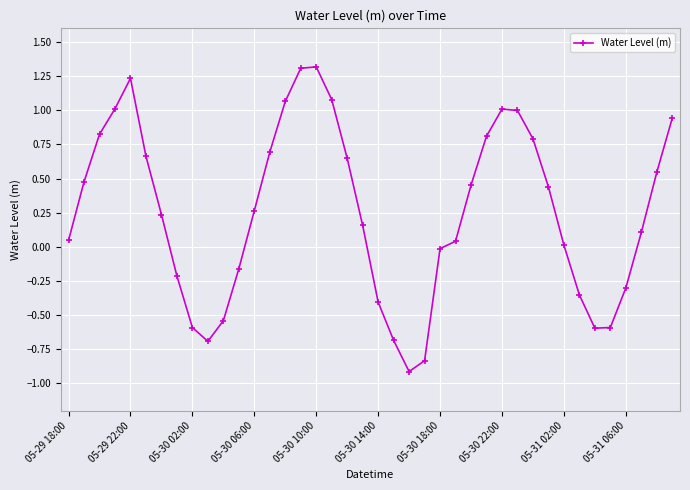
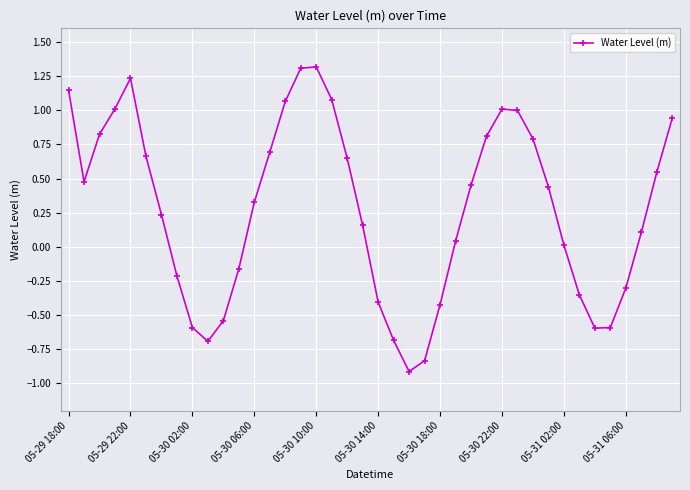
  {
-   "05-29 18:00": 0.05,
+   "05-29 18:00": 1.15,
    "05-29 22:00": 1.23,
    "05-30 02:00": -0.59,
-   "05-30 06:00": 0.26,
+   "05-30 06:00": 0.33,
    "05-30 10:00": 1.32,
    "05-30 14:00": -0.40,
-   "05-30 18:00": -0.01,
+   "05-30 18:00": -0.42,
    "05-30 22:00": 1.01,
    "05-31 02:00": 0.01,
    "05-31 06:00": -0.30
  }
